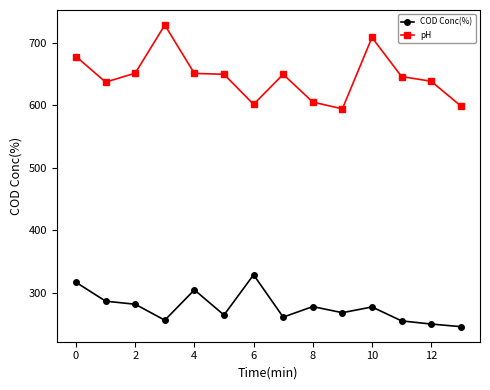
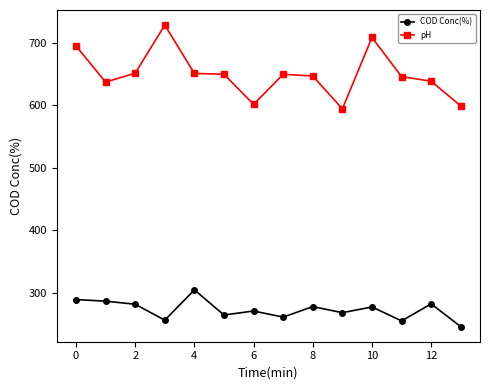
  {
    "COD Conc(%)": {
-     "0": 320,
+     "0": 290,
      "2": 280,
      "4": 300,
-     "6": 330,
+     "6": 270,
      "8": 280,
      "10": 280,
-     "12": 250
+     "12": 280
    },
    "pH": {
-     "0": 680,
+     "0": 690,
      "2": 650,
      "4": 650,
      "6": 600,
-     "8": 600,
+     "8": 650,
      "10": 710,
      "12": 640
    }
  }
